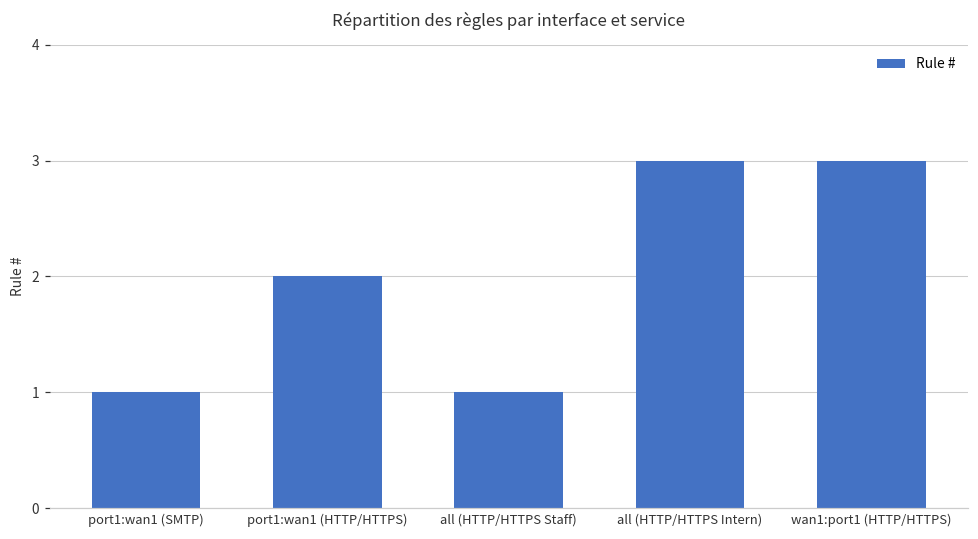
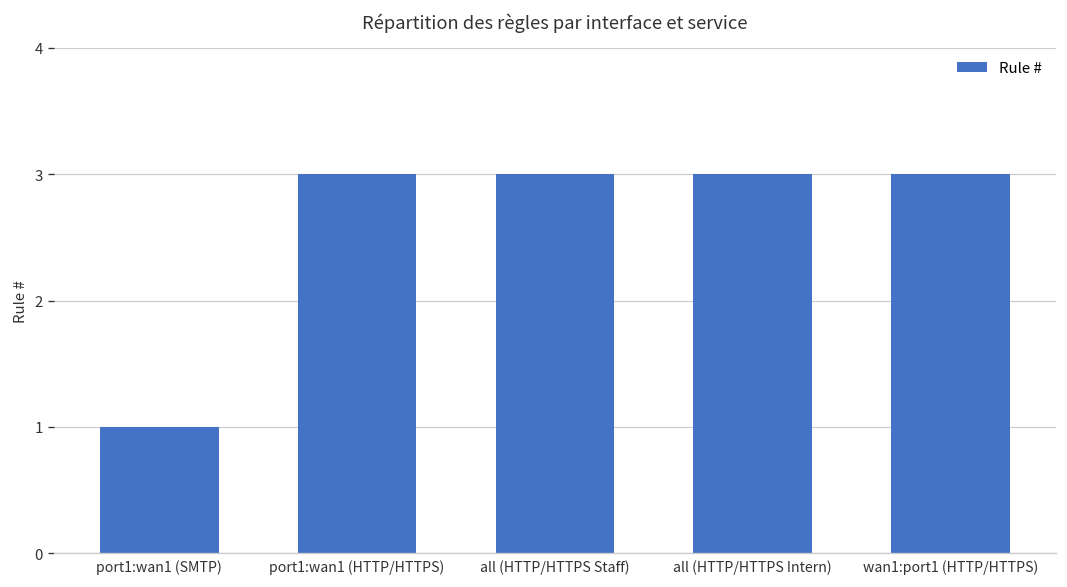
  {
    "port1:wan1 (SMTP)": 1,
-   "port1:wan1 (HTTP/HTTPS)": 2,
-   "all (HTTP/HTTPS Staff)": 1,
+   "port1:wan1 (HTTP/HTTPS)": 3,
+   "all (HTTP/HTTPS Staff)": 3,
    "all (HTTP/HTTPS Intern)": 3,
    "wan1:port1 (HTTP/HTTPS)": 3
  }
